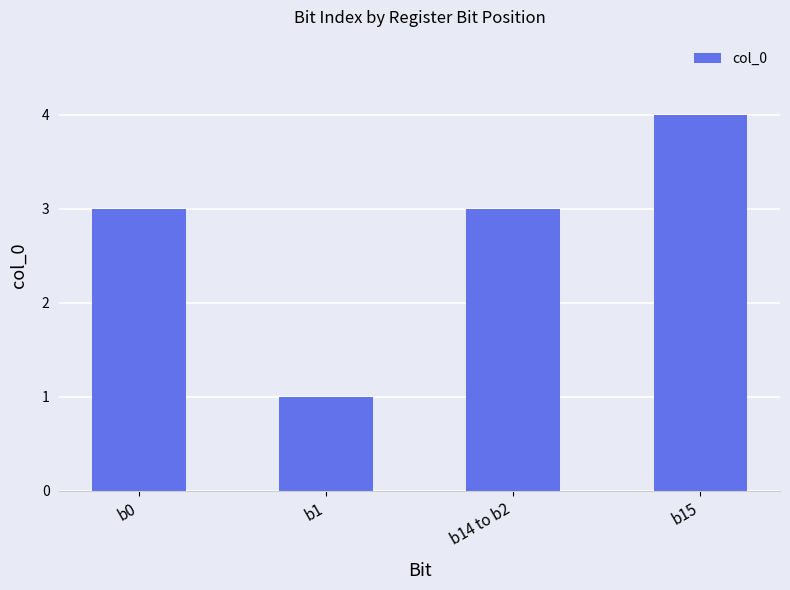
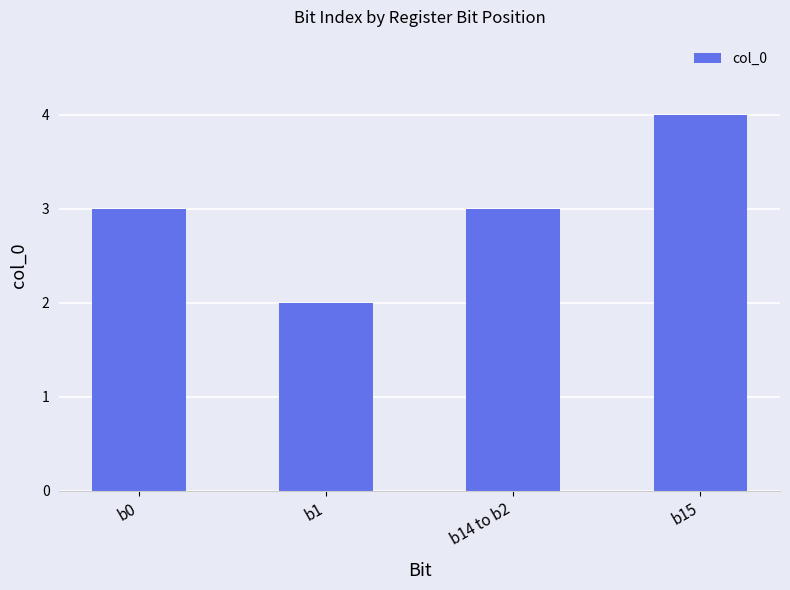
  {
    "b0": 3,
-   "b1": 1,
+   "b1": 2,
    "b14 to b2": 3,
    "b15": 4
  }
